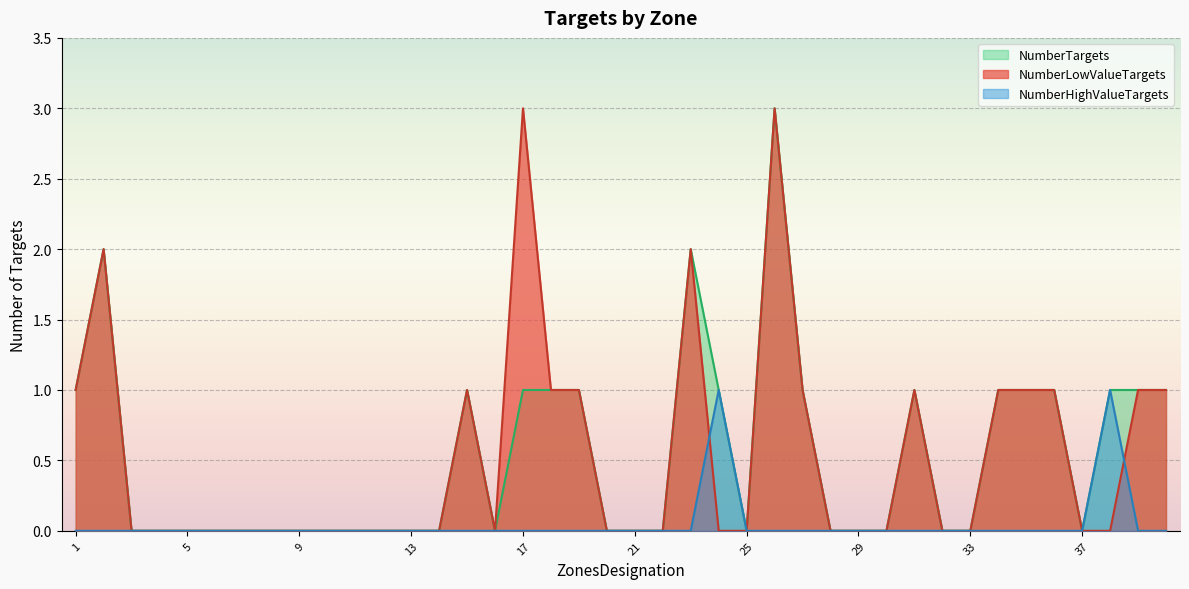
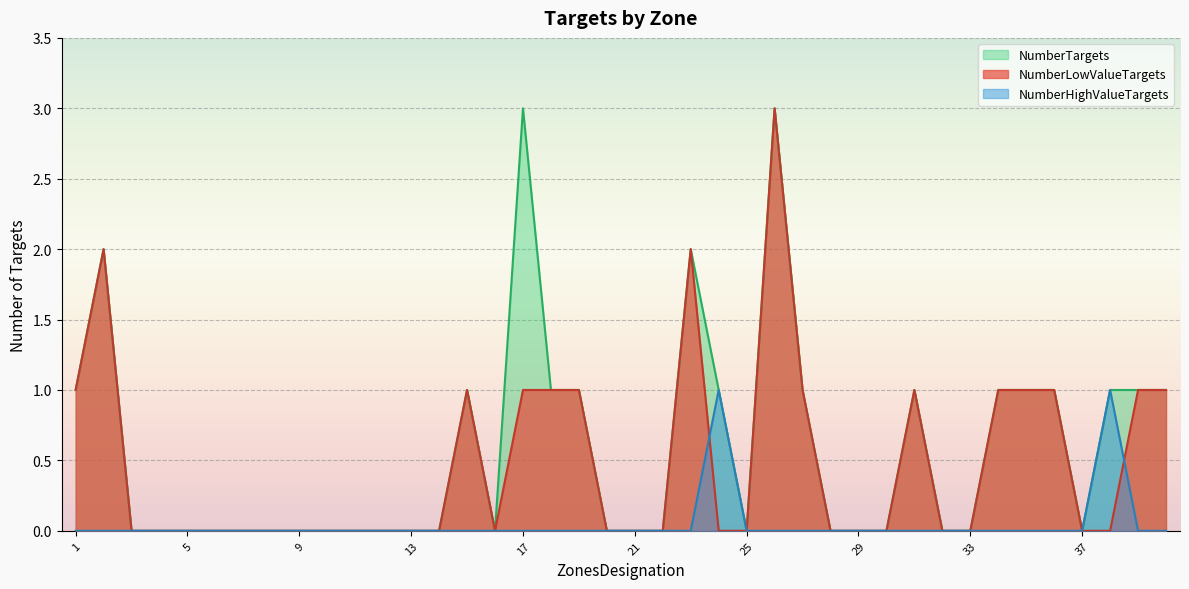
  {
    "NumberTargets": {
-     "17": 1
+     "17": 3
    },
    "NumberLowValueTargets": {
-     "17": 3
+     "17": 1
    },
    "NumberHighValueTargets": {
      "1": 0,
      "17": 0
    }
  }
